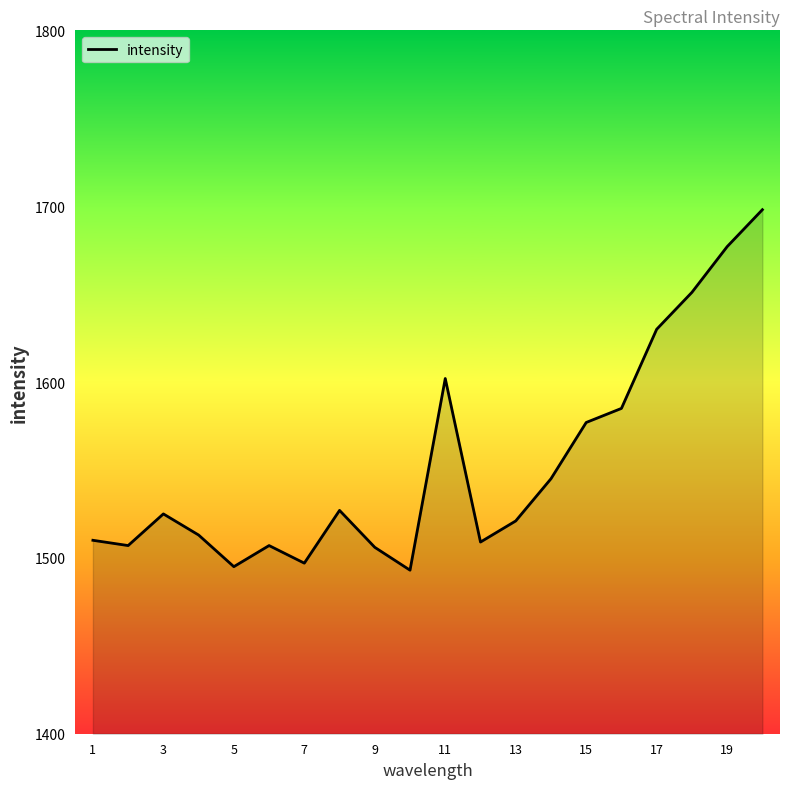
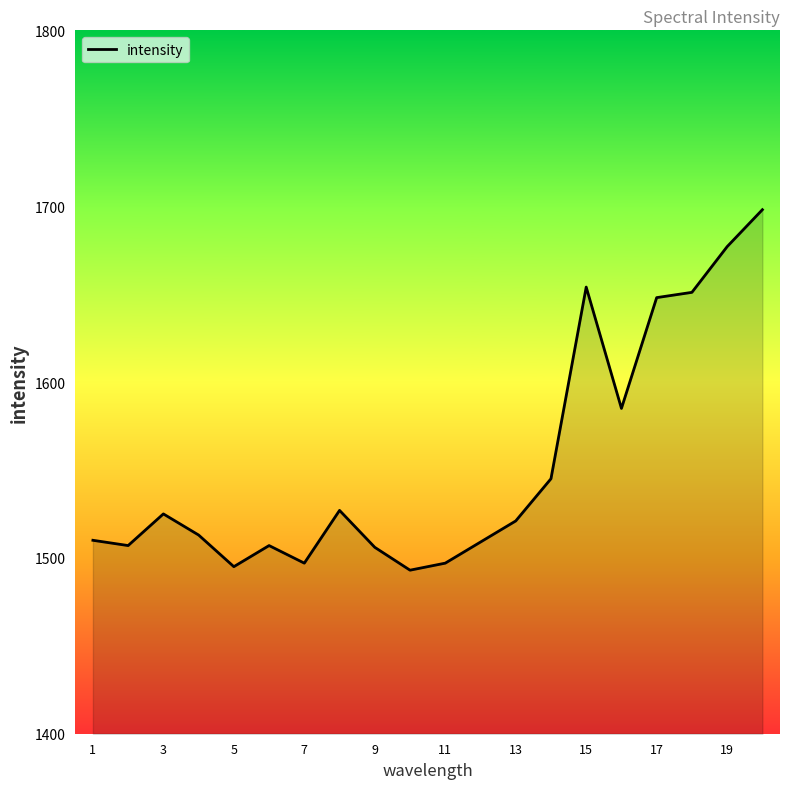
  {
    "1": 1510,
    "3": 1525,
    "5": 1495,
    "7": 1497,
    "9": 1506,
-   "11": 1602,
+   "11": 1497,
    "13": 1521,
-   "15": 1577,
-   "17": 1630,
+   "15": 1654,
+   "17": 1648,
    "19": 1677
  }
